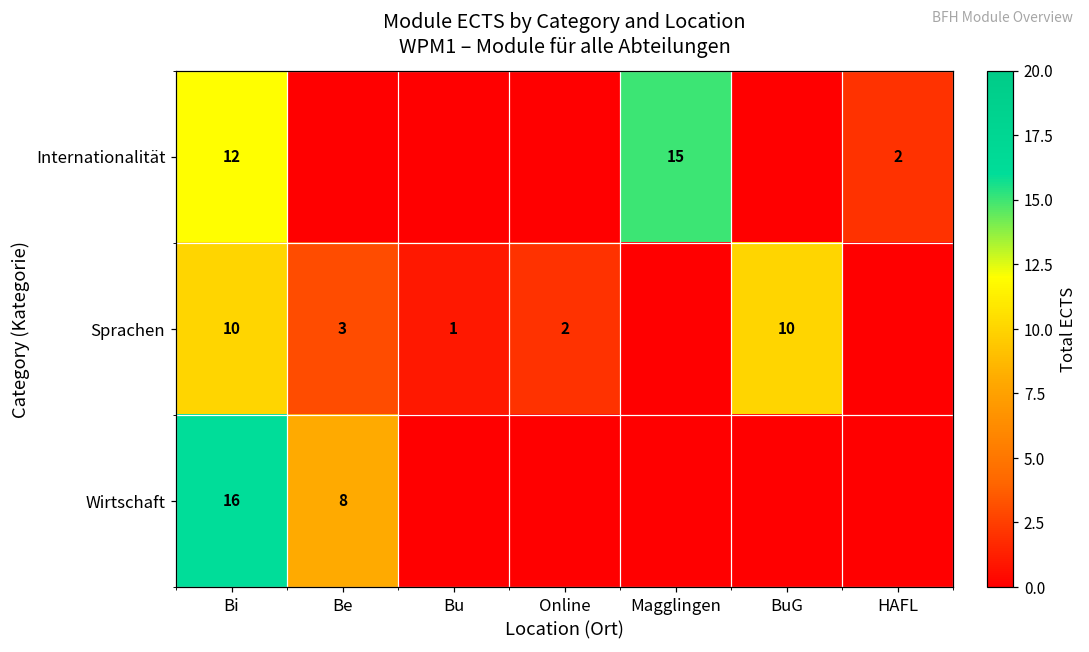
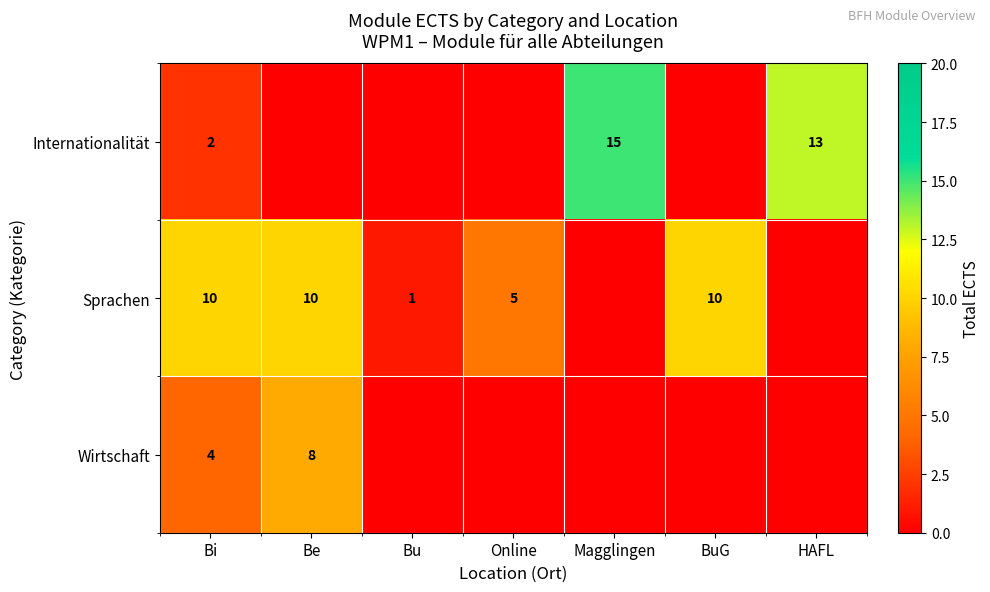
  {
    "Internationalität": {
-     "Bi": 12,
+     "Bi": 2,
      "Magglingen": 15,
-     "HAFL": 2
+     "HAFL": 13
    },
    "Sprachen": {
      "Bi": 10,
-     "Be": 3,
+     "Be": 10,
      "Bu": 1,
-     "Online": 2,
+     "Online": 5,
      "BuG": 10
    },
    "Wirtschaft": {
-     "Bi": 16,
+     "Bi": 4,
      "Be": 8
    }
  }
